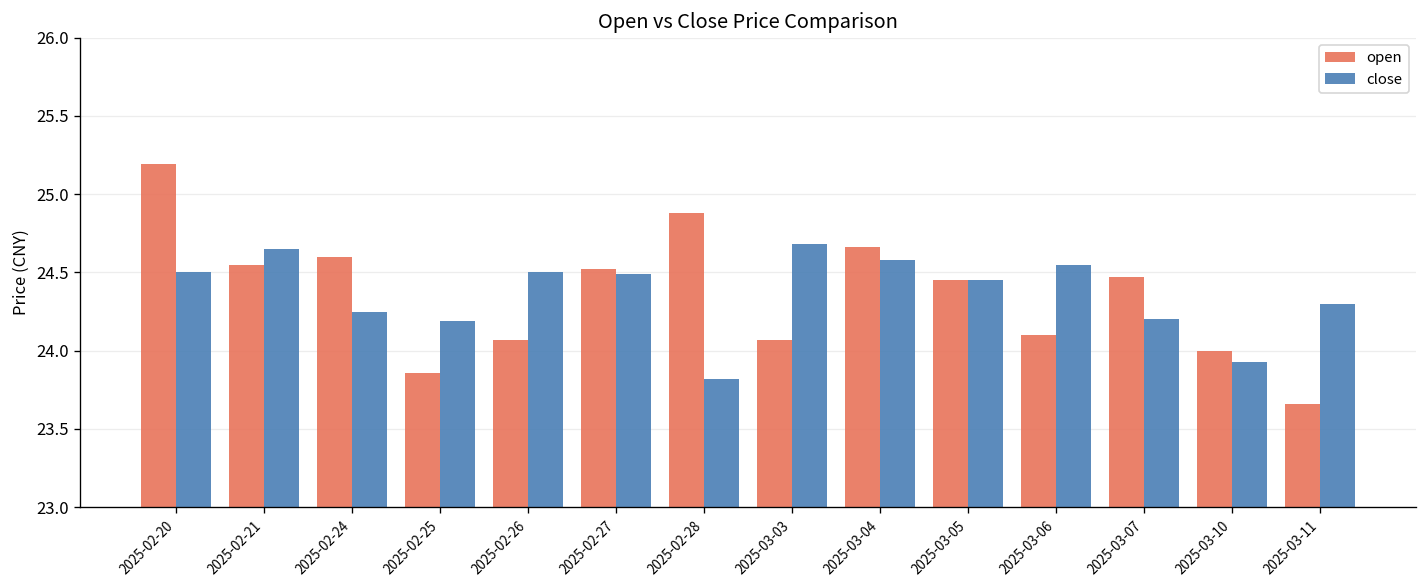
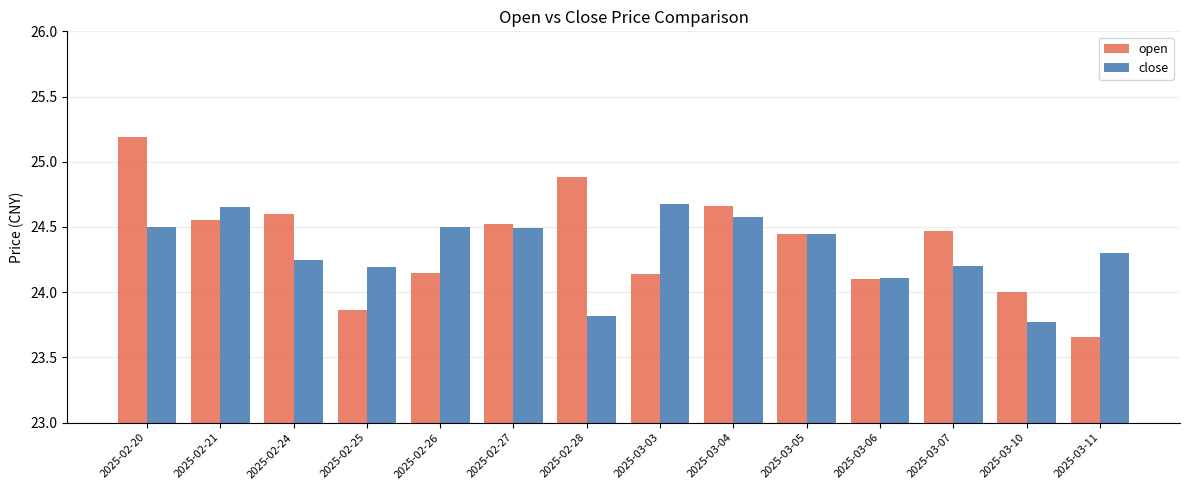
  {
    "open": {
      "2025-02-20": 25.19,
      "2025-02-21": 24.55,
      "2025-02-24": 24.60,
      "2025-02-25": 23.86,
-     "2025-02-26": 24.07,
+     "2025-02-26": 24.15,
      "2025-02-27": 24.52,
      "2025-02-28": 24.88,
-     "2025-03-03": 24.07,
+     "2025-03-03": 24.14,
      "2025-03-04": 24.66,
      "2025-03-05": 24.45,
      "2025-03-06": 24.10,
      "2025-03-07": 24.47,
      "2025-03-10": 24.00,
      "2025-03-11": 23.66
    },
    "close": {
      "2025-02-20": 24.50,
      "2025-02-21": 24.65,
      "2025-02-24": 24.25,
      "2025-02-25": 24.19,
      "2025-02-26": 24.50,
      "2025-02-27": 24.49,
      "2025-02-28": 23.82,
      "2025-03-03": 24.68,
      "2025-03-04": 24.58,
      "2025-03-05": 24.45,
-     "2025-03-06": 24.55,
+     "2025-03-06": 24.11,
      "2025-03-07": 24.20,
-     "2025-03-10": 23.93,
+     "2025-03-10": 23.77,
      "2025-03-11": 24.30
    }
  }
